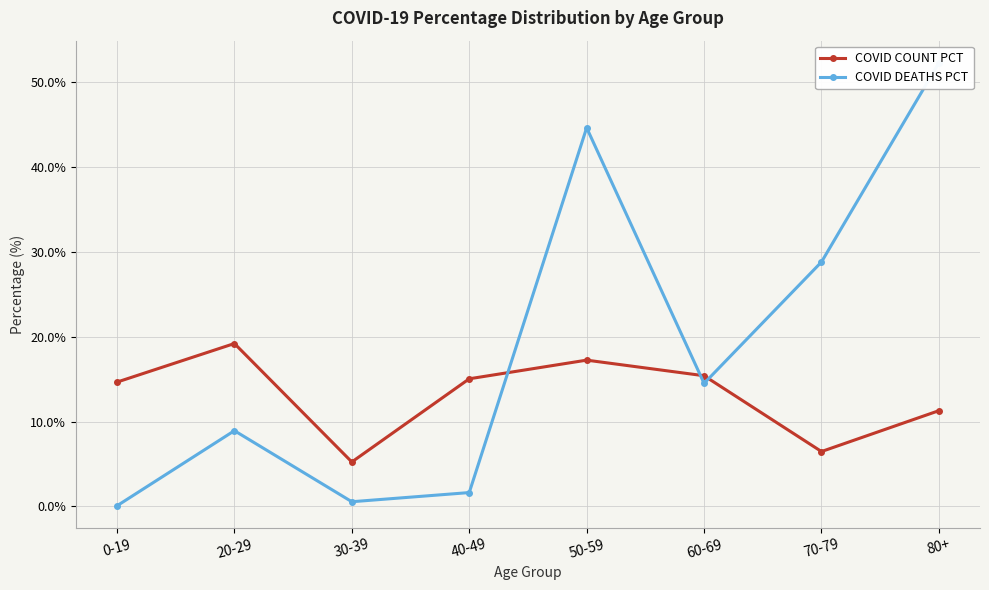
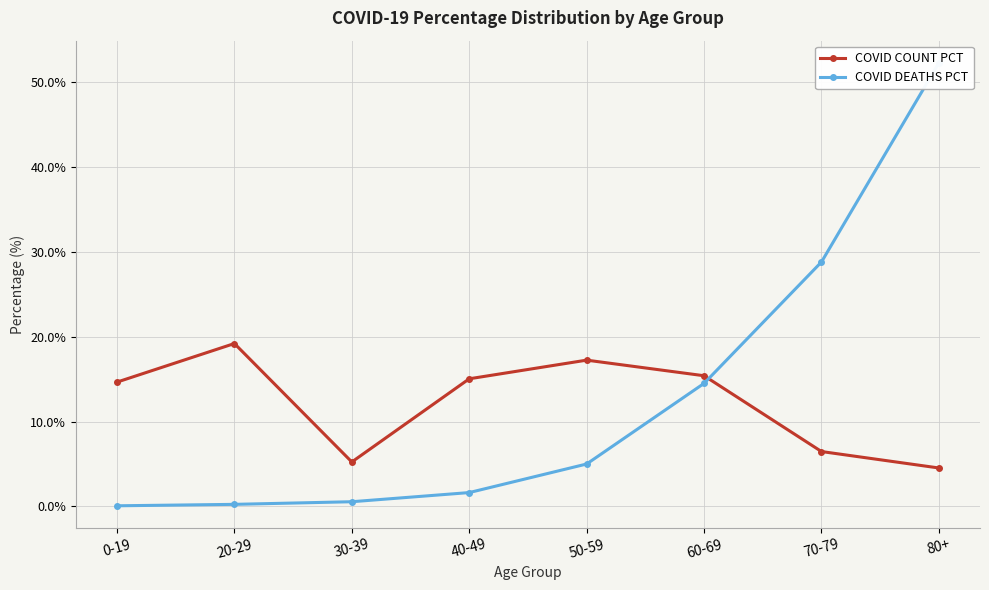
  {
    "COVID COUNT PCT": {
      "0-19": "15%",
      "20-29": "19%",
      "30-39": "5%",
      "40-49": "15%",
      "50-59": "17%",
      "60-69": "15%",
      "70-79": "6%",
-     "80+": "11%"
+     "80+": "5%"
    },
    "COVID DEATHS PCT": {
      "0-19": "0%",
-     "20-29": "9%",
+     "20-29": "0%",
      "30-39": "1%",
      "40-49": "2%",
-     "50-59": "45%",
+     "50-59": "5%",
      "60-69": "15%",
      "70-79": "29%"
    }
  }
